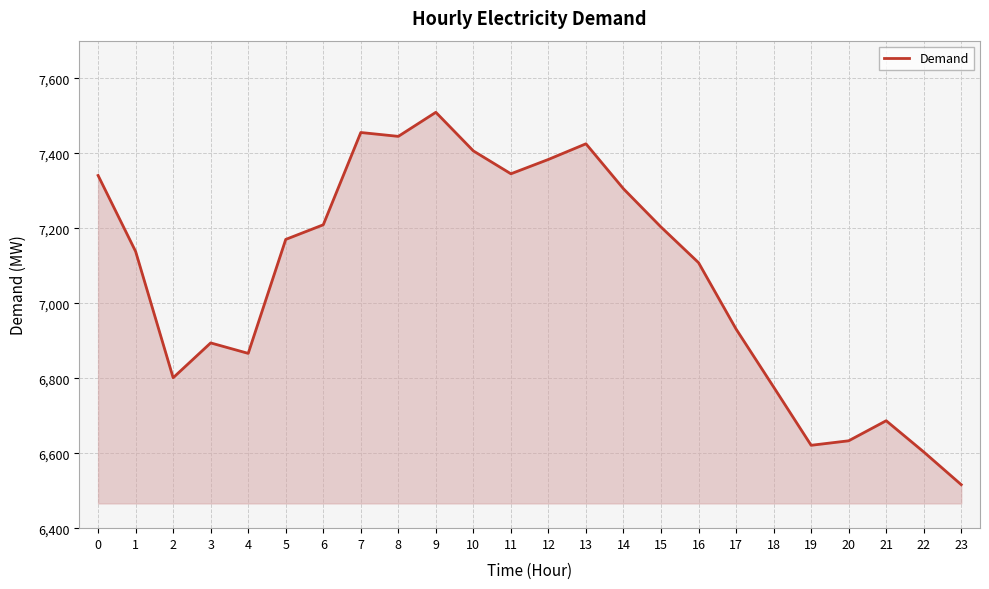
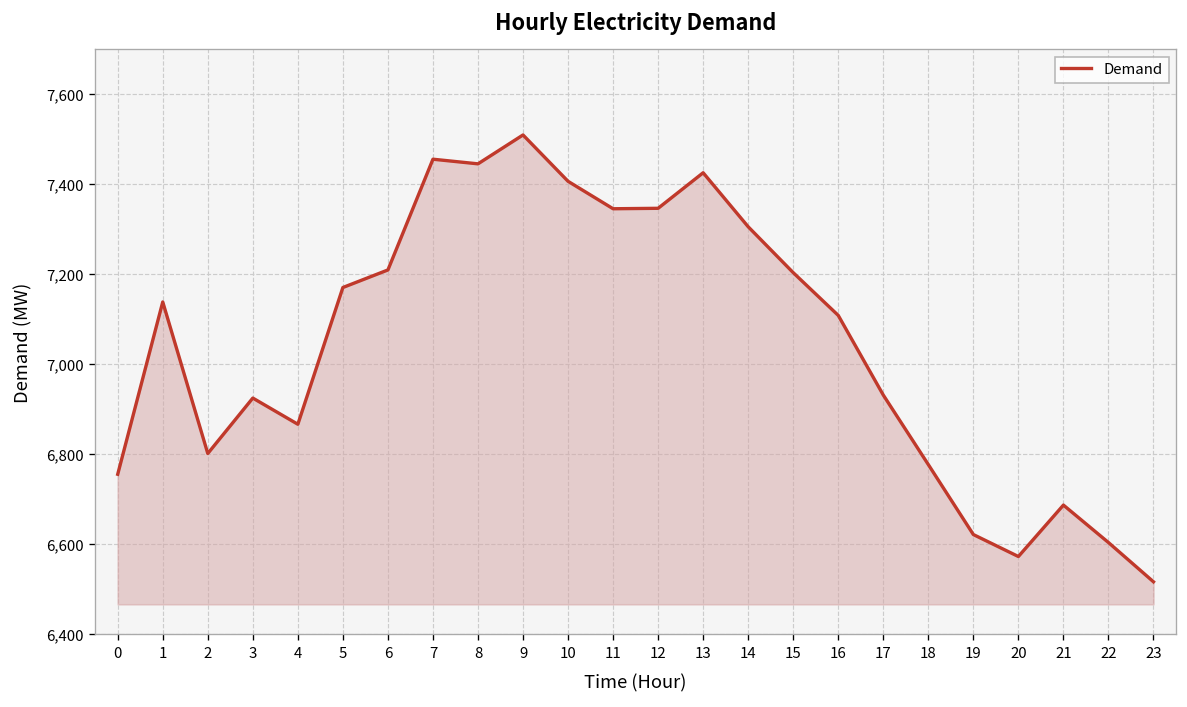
  {
-   "0": "7,340",
+   "0": "6,760",
    "1": "7,140",
    "2": "6,800",
-   "3": "6,890",
+   "3": "6,920",
    "4": "6,870",
    "5": "7,170",
    "6": "7,210",
    "7": "7,460",
    "8": "7,440",
    "9": "7,510",
    "10": "7,410",
    "11": "7,350",
-   "12": "7,380",
+   "12": "7,350",
    "13": "7,430",
    "14": "7,310",
    "15": "7,200",
    "16": "7,110",
    "17": "6,930",
    "18": "6,780",
    "19": "6,620",
-   "20": "6,630",
+   "20": "6,570",
    "21": "6,690",
    "22": "6,600",
    "23": "6,520"
  }
